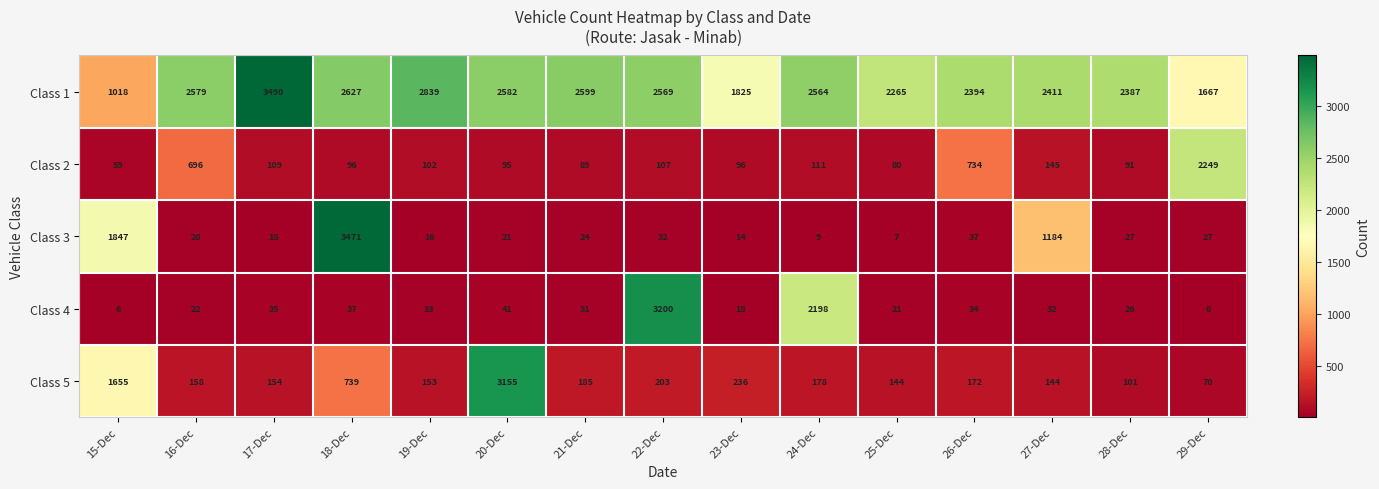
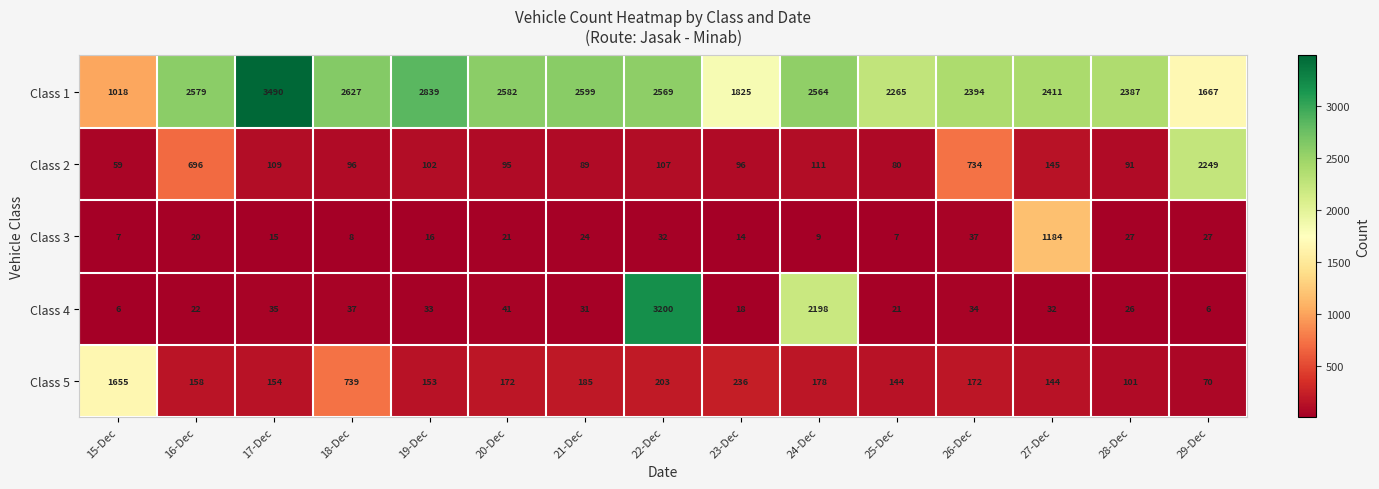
  {
    "Class 1": {
      "15-Dec": 1018,
      "16-Dec": 2579,
      "17-Dec": 3490,
      "18-Dec": 2627,
      "19-Dec": 2839,
      "20-Dec": 2582,
      "21-Dec": 2599,
      "22-Dec": 2569,
      "23-Dec": 1825,
      "24-Dec": 2564,
      "25-Dec": 2265,
      "26-Dec": 2394,
      "27-Dec": 2411,
      "28-Dec": 2387,
      "29-Dec": 1667
    },
    "Class 2": {
      "15-Dec": 59,
      "16-Dec": 696,
      "17-Dec": 109,
      "18-Dec": 96,
      "19-Dec": 102,
      "20-Dec": 95,
      "21-Dec": 89,
      "22-Dec": 107,
      "23-Dec": 96,
      "24-Dec": 111,
      "25-Dec": 80,
      "26-Dec": 734,
      "27-Dec": 145,
      "28-Dec": 91,
      "29-Dec": 2249
    },
    "Class 3": {
-     "15-Dec": 1847,
+     "15-Dec": 7,
      "16-Dec": 20,
      "17-Dec": 15,
-     "18-Dec": 3471,
+     "18-Dec": 8,
      "19-Dec": 16,
      "20-Dec": 21,
      "21-Dec": 24,
      "22-Dec": 32,
      "23-Dec": 14,
      "24-Dec": 9,
      "25-Dec": 7,
      "26-Dec": 37,
      "27-Dec": 1184,
      "28-Dec": 27,
      "29-Dec": 27
    },
    "Class 4": {
      "15-Dec": 6,
      "16-Dec": 22,
      "17-Dec": 35,
      "18-Dec": 37,
      "19-Dec": 33,
      "20-Dec": 41,
      "21-Dec": 31,
      "22-Dec": 3200,
      "23-Dec": 18,
      "24-Dec": 2198,
      "25-Dec": 21,
      "26-Dec": 34,
      "27-Dec": 32,
      "28-Dec": 26,
      "29-Dec": 6
    },
    "Class 5": {
      "15-Dec": 1655,
      "16-Dec": 158,
      "17-Dec": 154,
      "18-Dec": 739,
      "19-Dec": 153,
-     "20-Dec": 3155,
+     "20-Dec": 172,
      "21-Dec": 185,
      "22-Dec": 203,
      "23-Dec": 236,
      "24-Dec": 178,
      "25-Dec": 144,
      "26-Dec": 172,
      "27-Dec": 144,
      "28-Dec": 101,
      "29-Dec": 70
    }
  }
